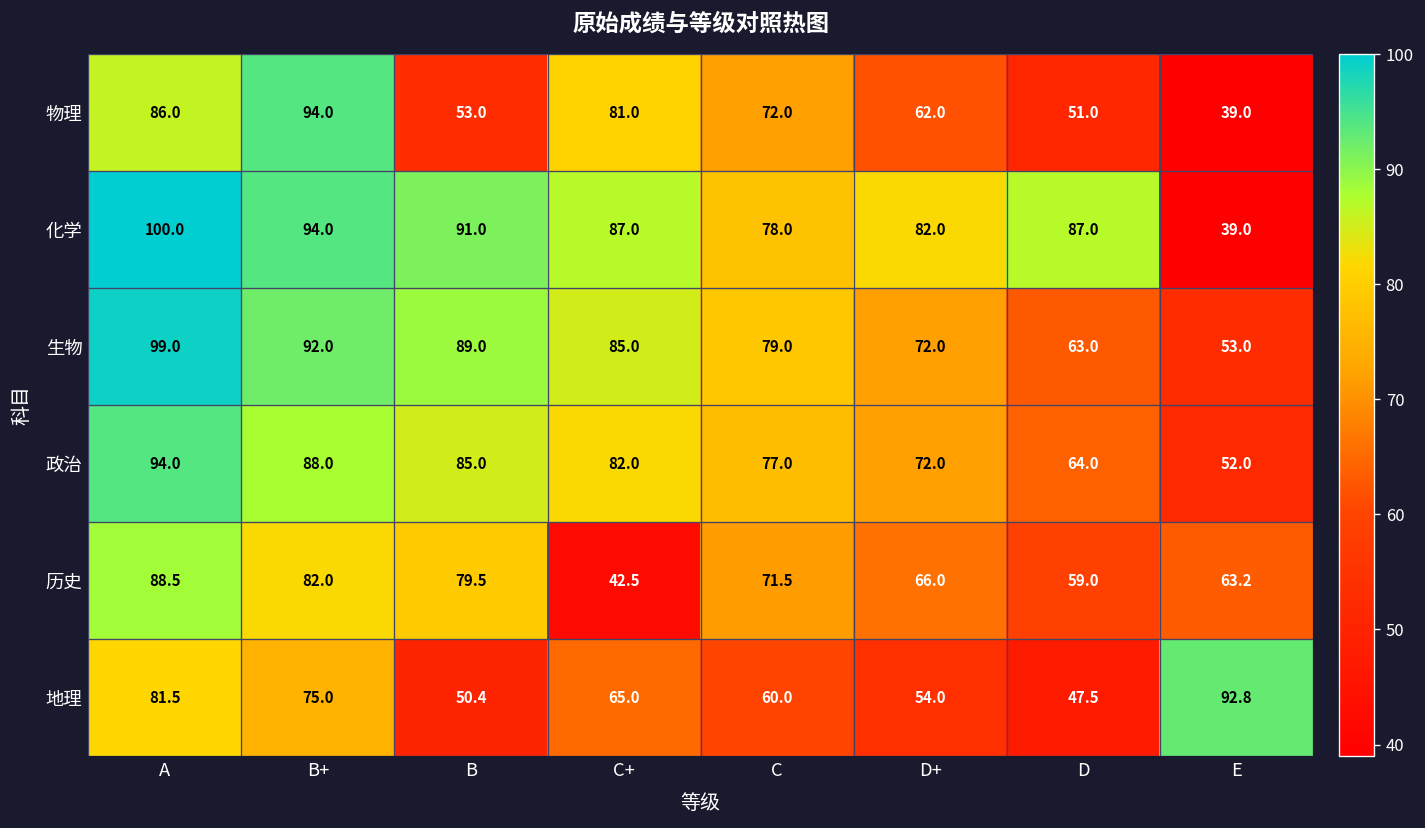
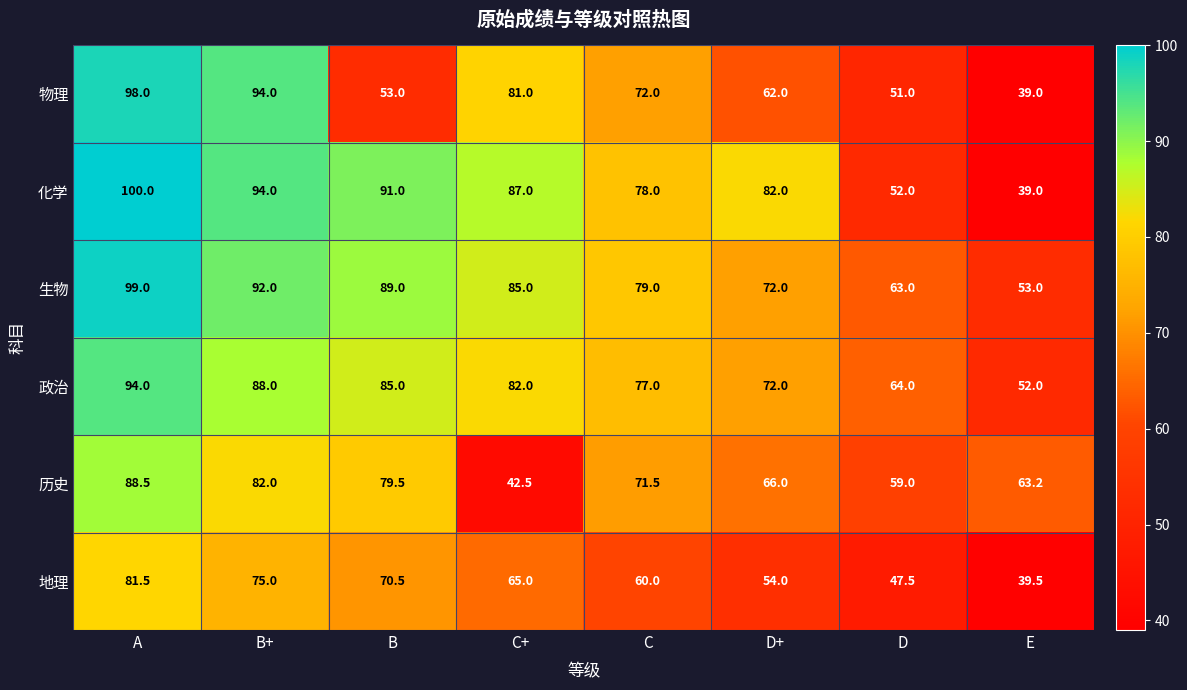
  {
    "物理": {
-     "A": 86.0,
+     "A": 98.0,
      "B+": 94.0,
      "B": 53.0,
      "C+": 81.0,
      "C": 72.0,
      "D+": 62.0,
      "D": 51.0,
      "E": 39.0
    },
    "化学": {
      "A": 100.0,
      "B+": 94.0,
      "B": 91.0,
      "C+": 87.0,
      "C": 78.0,
      "D+": 82.0,
-     "D": 87.0,
+     "D": 52.0,
      "E": 39.0
    },
    "生物": {
      "A": 99.0,
      "B+": 92.0,
      "B": 89.0,
      "C+": 85.0,
      "C": 79.0,
      "D+": 72.0,
      "D": 63.0,
      "E": 53.0
    },
    "政治": {
      "A": 94.0,
      "B+": 88.0,
      "B": 85.0,
      "C+": 82.0,
      "C": 77.0,
      "D+": 72.0,
      "D": 64.0,
      "E": 52.0
    },
    "历史": {
      "A": 88.5,
      "B+": 82.0,
      "B": 79.5,
      "C+": 42.5,
      "C": 71.5,
      "D+": 66.0,
      "D": 59.0,
      "E": 63.2
    },
    "地理": {
      "A": 81.5,
      "B+": 75.0,
-     "B": 50.4,
+     "B": 70.5,
      "C+": 65.0,
      "C": 60.0,
      "D+": 54.0,
      "D": 47.5,
-     "E": 92.8
+     "E": 39.5
    }
  }
